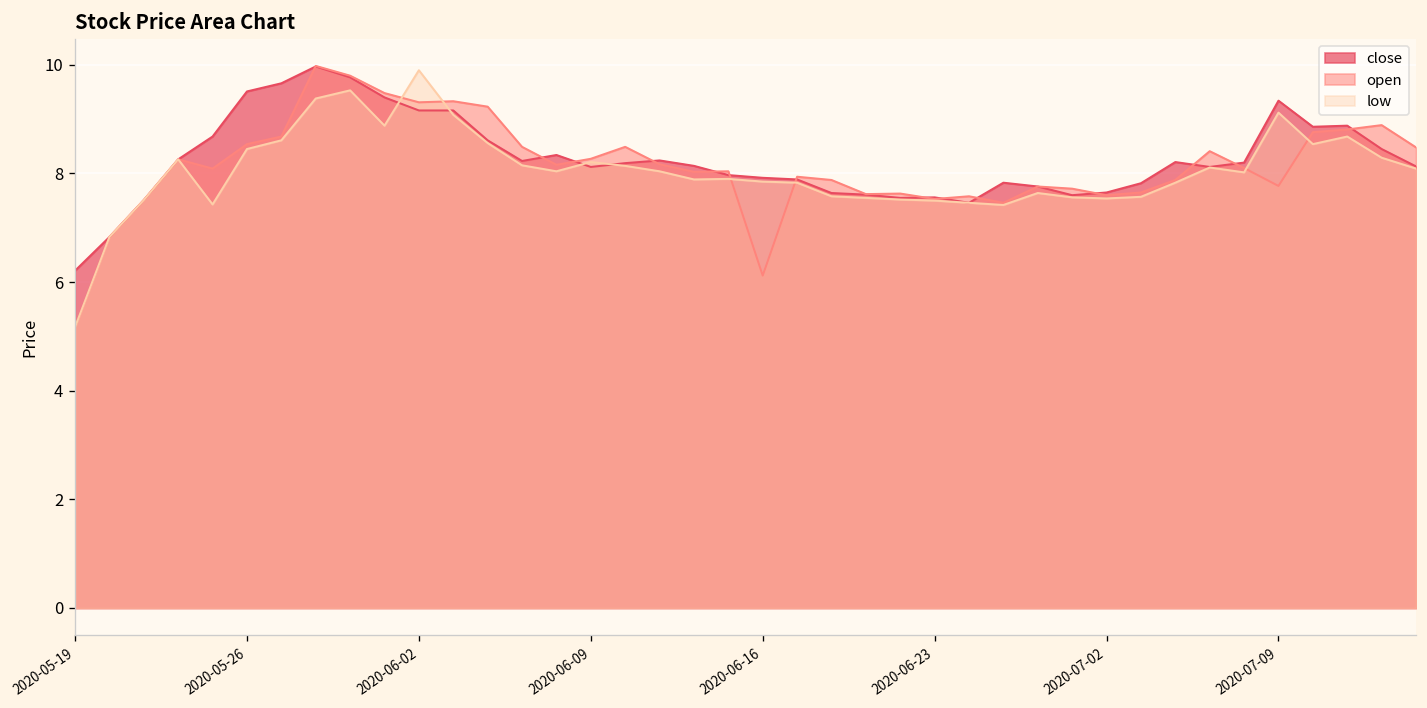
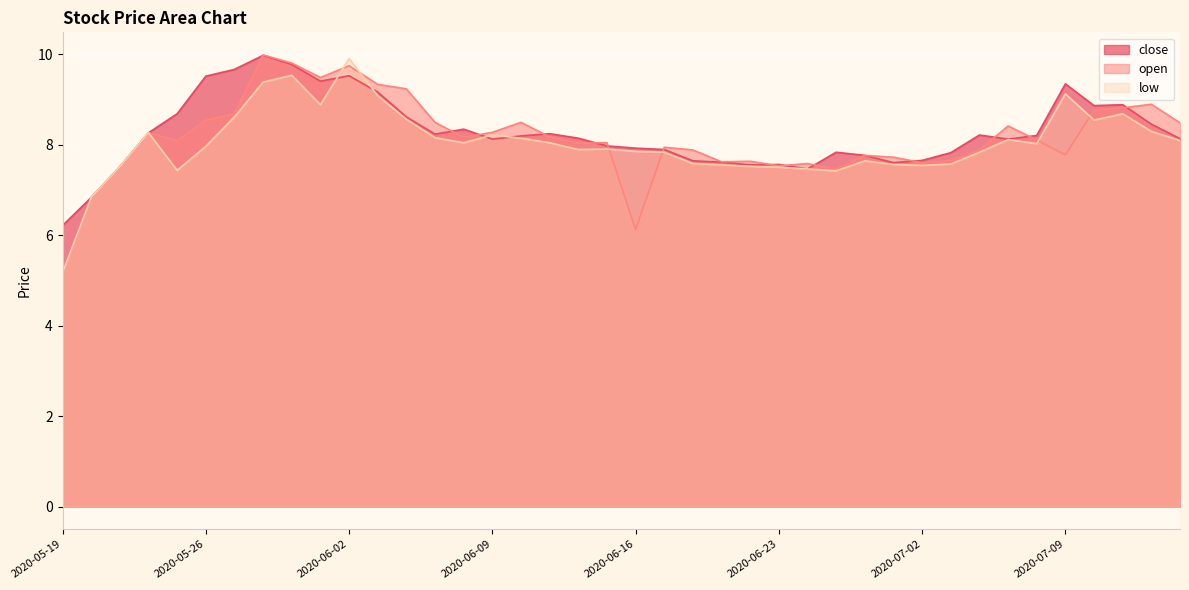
  {
    "close": {
      "2020-05-19": 6.2,
      "2020-05-26": 9.5,
-     "2020-06-02": 9.2,
+     "2020-06-02": 9.5,
      "2020-06-09": 8.1,
      "2020-06-16": 7.9,
      "2020-07-09": 9.3
    },
    "open": {
      "2020-05-26": 8.5,
-     "2020-06-02": 9.3,
+     "2020-06-02": 9.7,
      "2020-06-09": 8.3,
      "2020-06-16": 6.1,
      "2020-07-09": 7.8
    },
    "low": {
-     "2020-05-26": 8.5,
+     "2020-05-26": 8.0,
      "2020-06-02": 9.9,
      "2020-06-09": 8.2,
      "2020-06-16": 7.9,
      "2020-07-02": 7.5,
      "2020-07-09": 9.1
    }
  }
